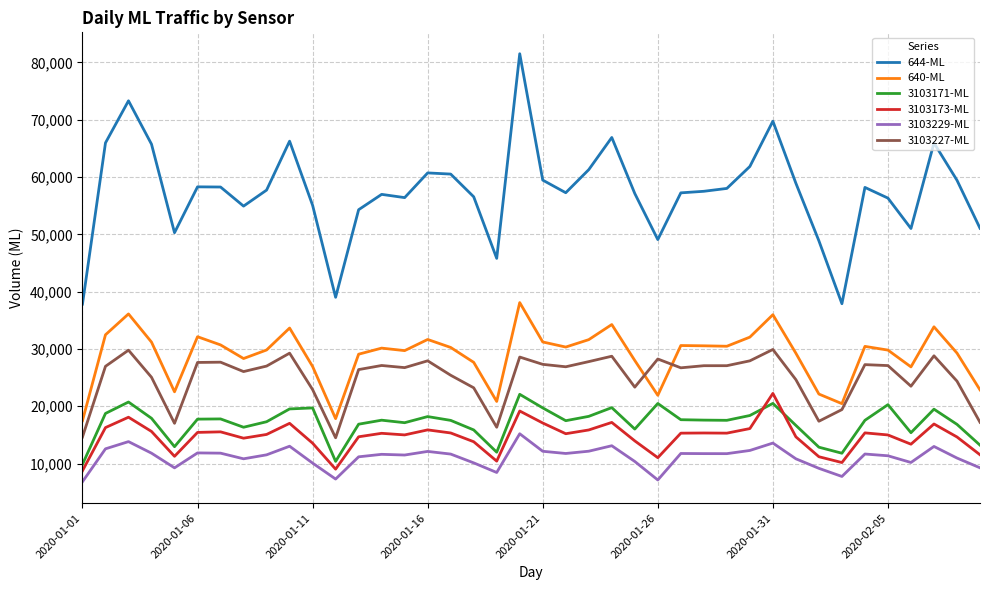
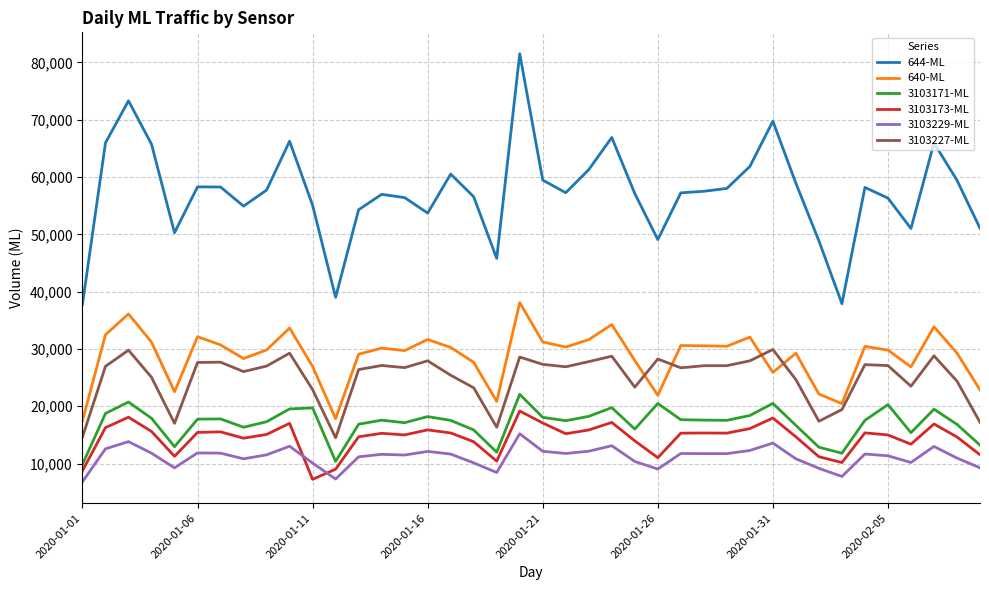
  {
    "644-ML": {
      "2020-01-01": "38,000",
      "2020-01-06": "58,000",
      "2020-01-11": "55,000",
-     "2020-01-16": "61,000",
+     "2020-01-16": "54,000",
      "2020-01-21": "59,000",
      "2020-01-26": "49,000",
      "2020-01-31": "70,000",
      "2020-02-05": "56,000"
    },
    "640-ML": {
      "2020-01-01": "17,000",
      "2020-01-06": "32,000",
      "2020-01-11": "27,000",
      "2020-01-16": "32,000",
      "2020-01-21": "31,000",
      "2020-01-26": "22,000",
-     "2020-01-31": "36,000",
+     "2020-01-31": "26,000",
      "2020-02-05": "30,000"
    },
    "3103171-ML": {
      "2020-01-01": "10,000",
      "2020-01-06": "18,000",
      "2020-01-11": "20,000",
      "2020-01-16": "18,000",
-     "2020-01-21": "20,000",
+     "2020-01-21": "18,000",
      "2020-01-26": "20,000",
      "2020-01-31": "21,000",
      "2020-02-05": "20,000"
    },
    "3103173-ML": {
      "2020-01-01": "9,000",
      "2020-01-06": "15,000",
-     "2020-01-11": "14,000",
+     "2020-01-11": "7,000",
      "2020-01-16": "16,000",
      "2020-01-21": "17,000",
      "2020-01-26": "11,000",
-     "2020-01-31": "22,000",
+     "2020-01-31": "18,000",
      "2020-02-05": "15,000"
    },
    "3103229-ML": {
      "2020-01-01": "7,000",
      "2020-01-06": "12,000",
      "2020-01-11": "10,000",
      "2020-01-16": "12,000",
      "2020-01-21": "12,000",
-     "2020-01-26": "7,000",
+     "2020-01-26": "9,000",
      "2020-01-31": "14,000",
      "2020-02-05": "11,000"
    },
    "3103227-ML": {
      "2020-01-01": "15,000",
      "2020-01-06": "28,000",
      "2020-01-11": "23,000",
      "2020-01-16": "28,000",
      "2020-01-21": "27,000",
      "2020-01-26": "28,000",
      "2020-01-31": "30,000",
      "2020-02-05": "27,000"
    }
  }
